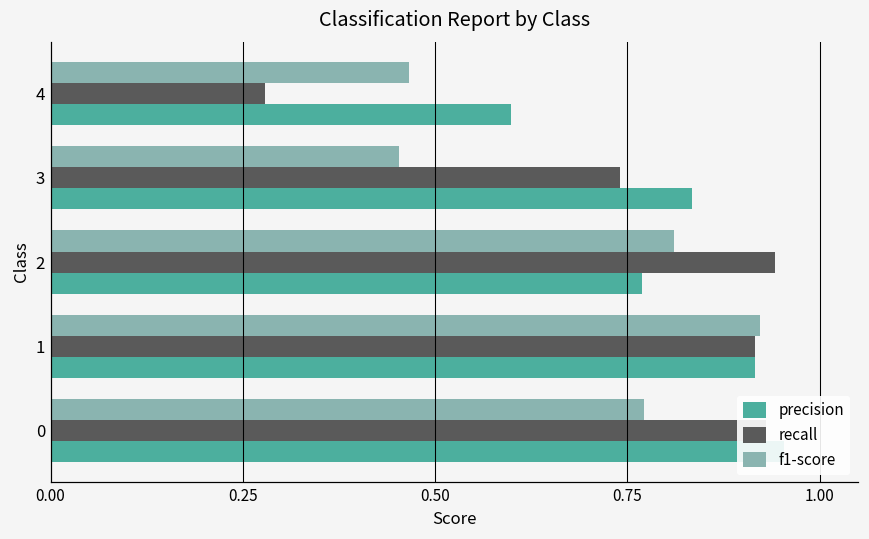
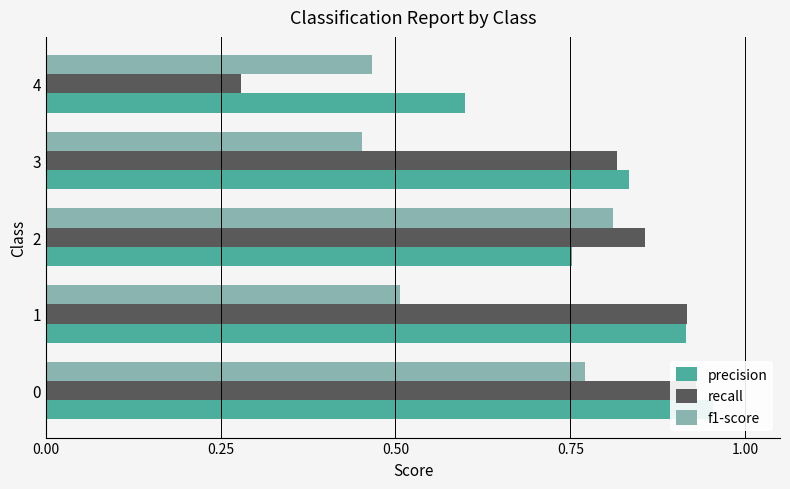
  {
    "precision": {
      "4": 0.60,
      "3": 0.83,
-     "2": 0.77,
+     "2": 0.75,
      "1": 0.92
    },
    "recall": {
      "4": 0.28,
-     "3": 0.74,
-     "2": 0.94,
+     "3": 0.82,
+     "2": 0.86,
      "1": 0.92
    },
    "f1-score": {
      "4": 0.47,
      "3": 0.45,
      "2": 0.81,
-     "1": 0.92,
+     "1": 0.51,
      "0": 0.77
    }
  }
